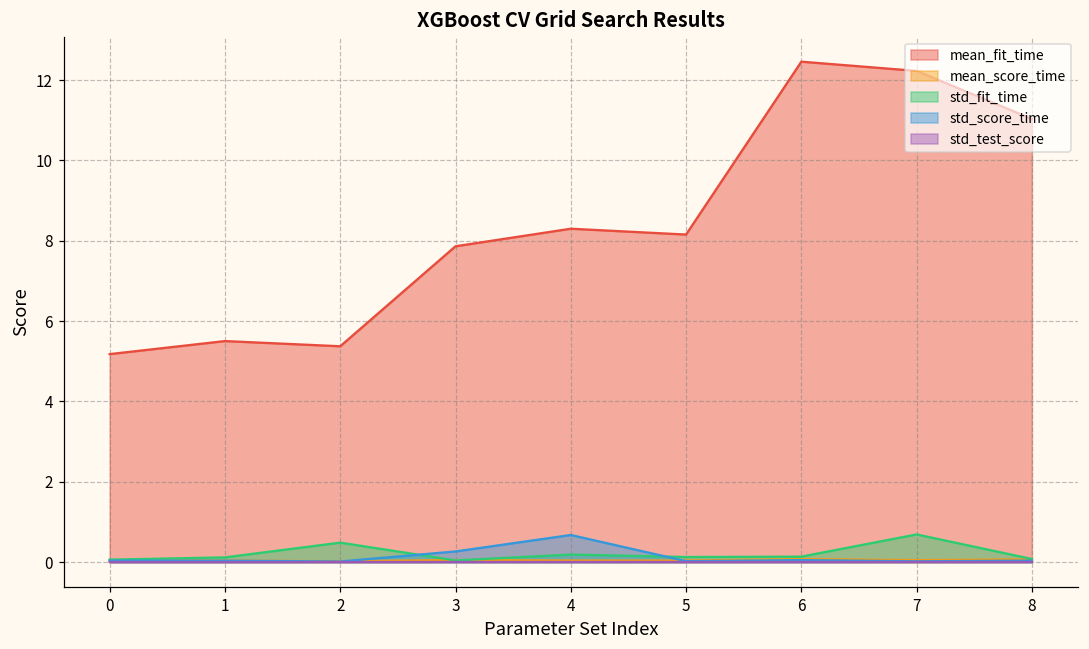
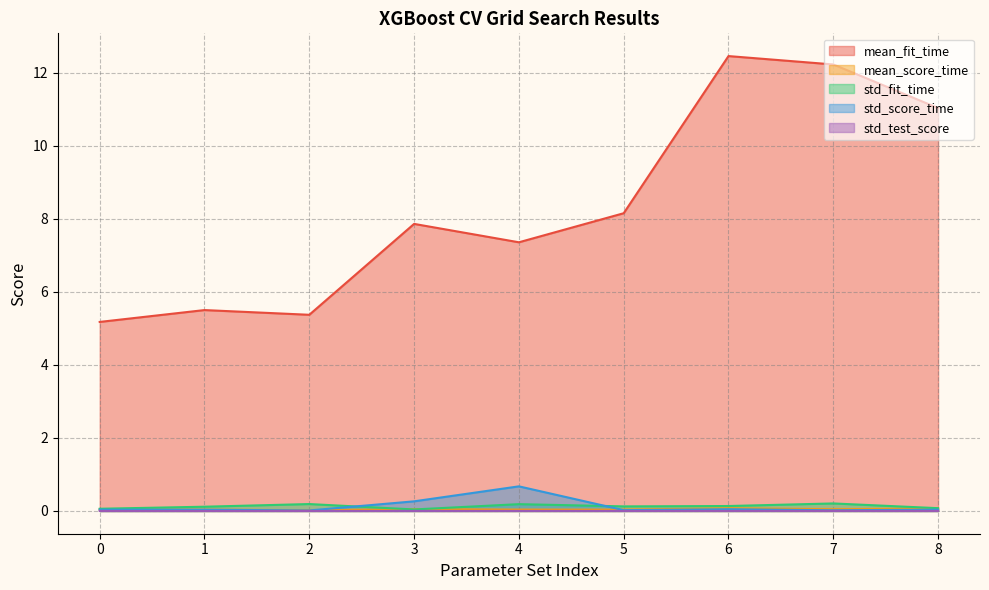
  {
    "mean_fit_time": {
      "0": 5.2,
      "1": 5.5,
      "2": 5.4,
      "3": 7.9,
-     "4": 8.3,
+     "4": 7.4,
      "5": 8.2,
      "6": 12.5
    },
    "std_fit_time": {
      "1": 0.1,
-     "2": 0.5,
+     "2": 0.2,
      "4": 0.2,
      "5": 0.1,
-     "7": 0.7
+     "7": 0.2
    },
    "std_score_time": {
      "3": 0.3,
      "4": 0.7
    }
  }
